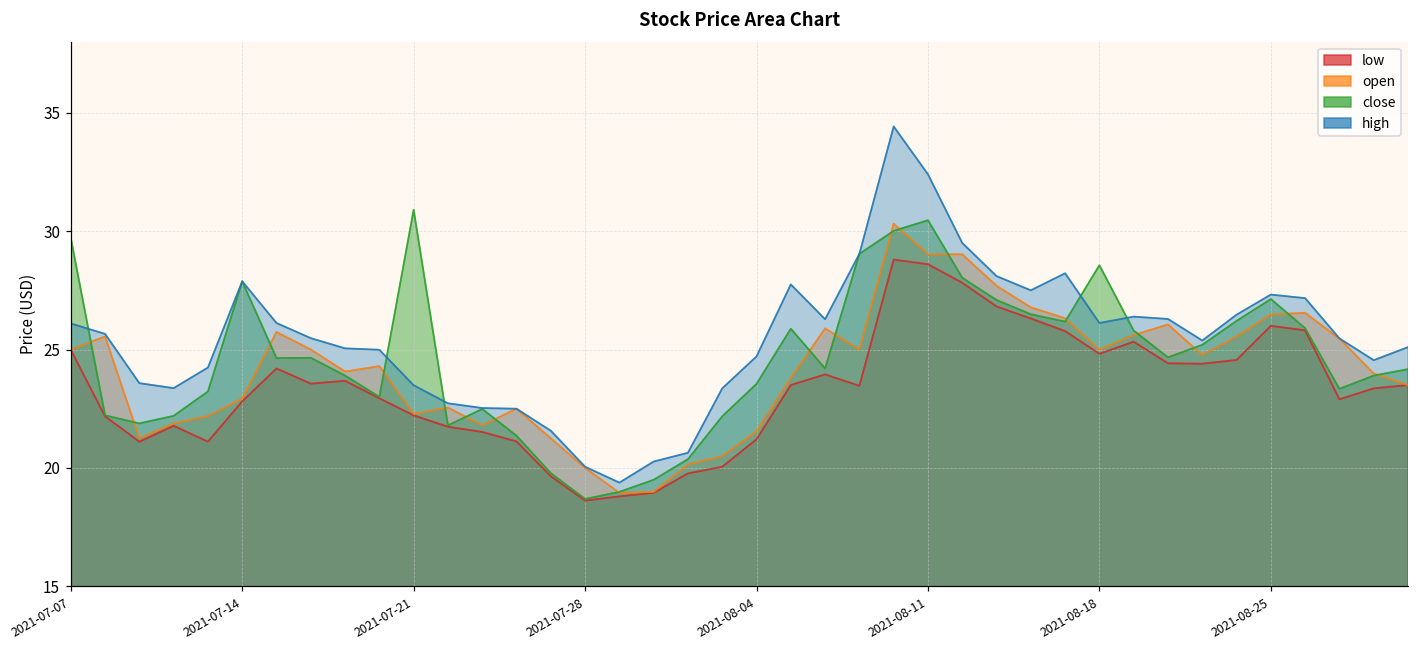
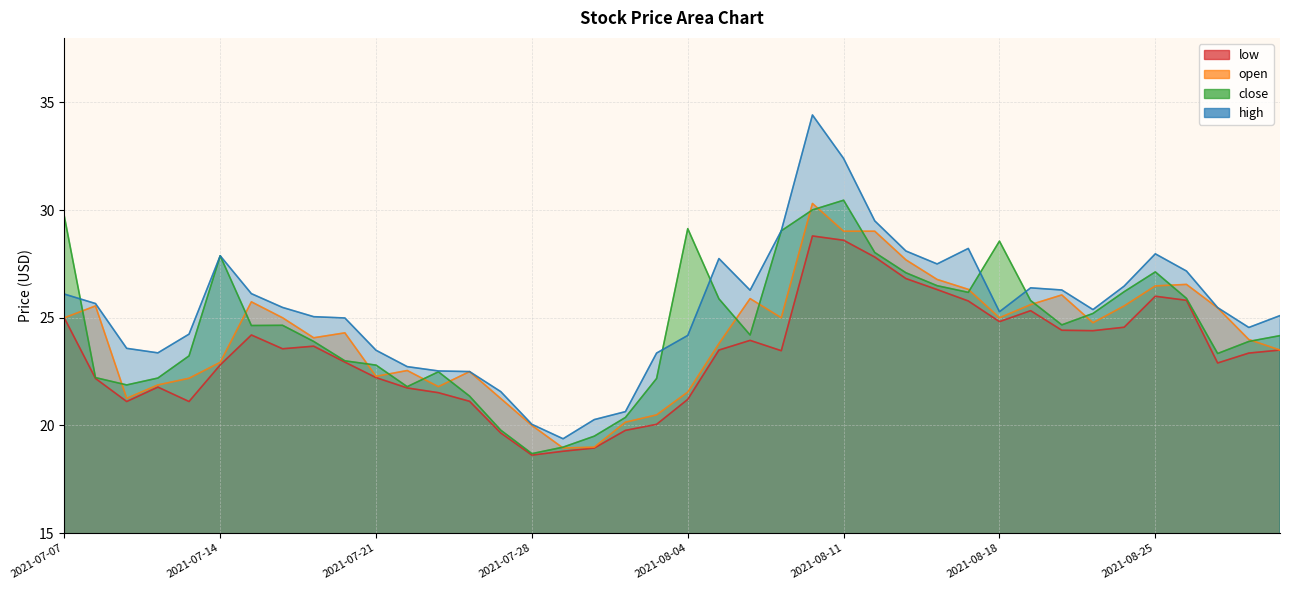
  {
    "close": {
      "2021-07-07": 29.7,
-     "2021-07-21": 30.9,
-     "2021-08-04": 23.6,
+     "2021-07-21": 22.8,
+     "2021-08-04": 29.1,
      "2021-08-11": 30.5,
      "2021-08-18": 28.6,
      "2021-08-25": 27.1
    },
    "high": {
      "2021-07-07": 26.1,
      "2021-07-21": 23.5,
-     "2021-08-04": 24.7,
+     "2021-08-04": 24.2,
      "2021-08-11": 32.4,
-     "2021-08-18": 26.1,
-     "2021-08-25": 27.3
+     "2021-08-18": 25.3,
+     "2021-08-25": 28.0
    }
  }
